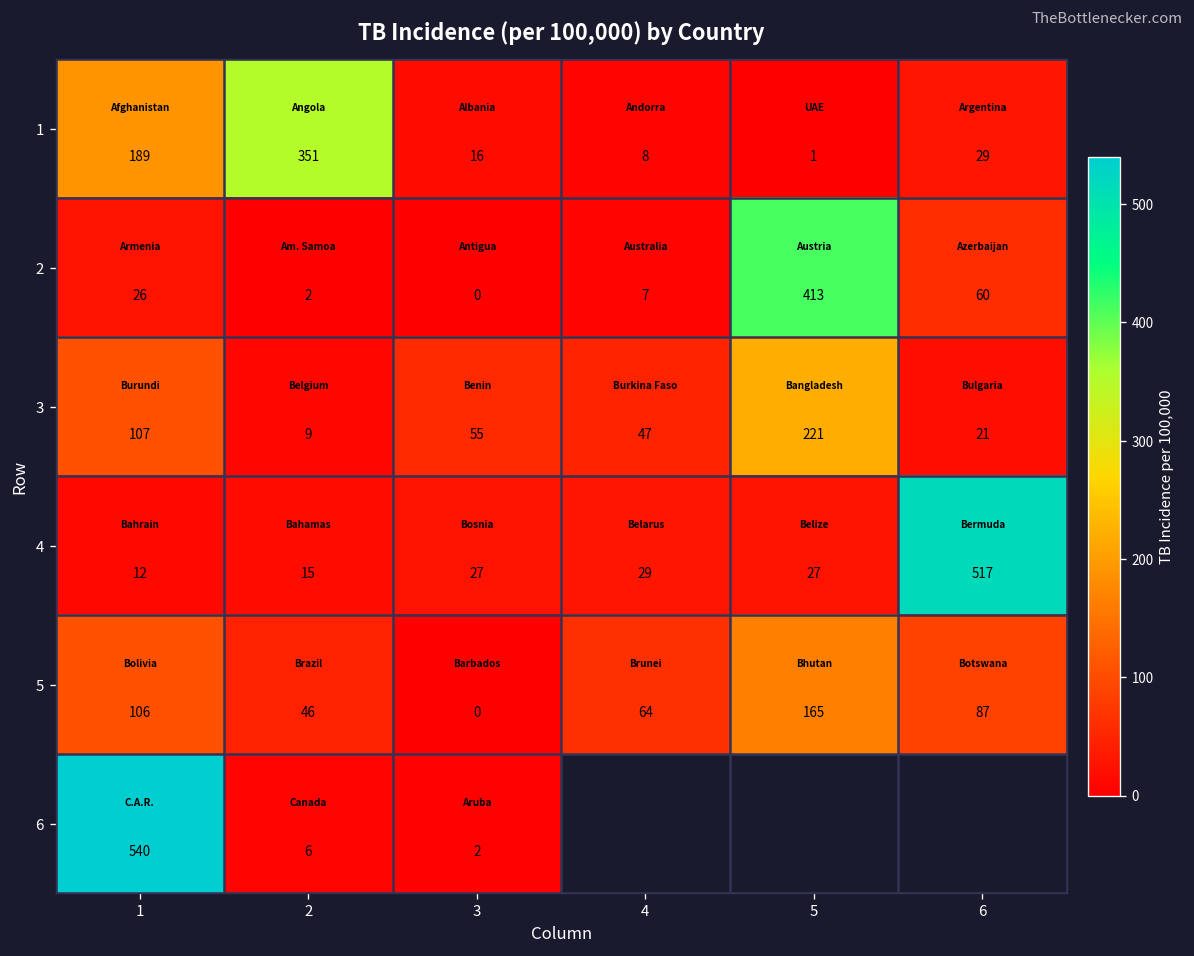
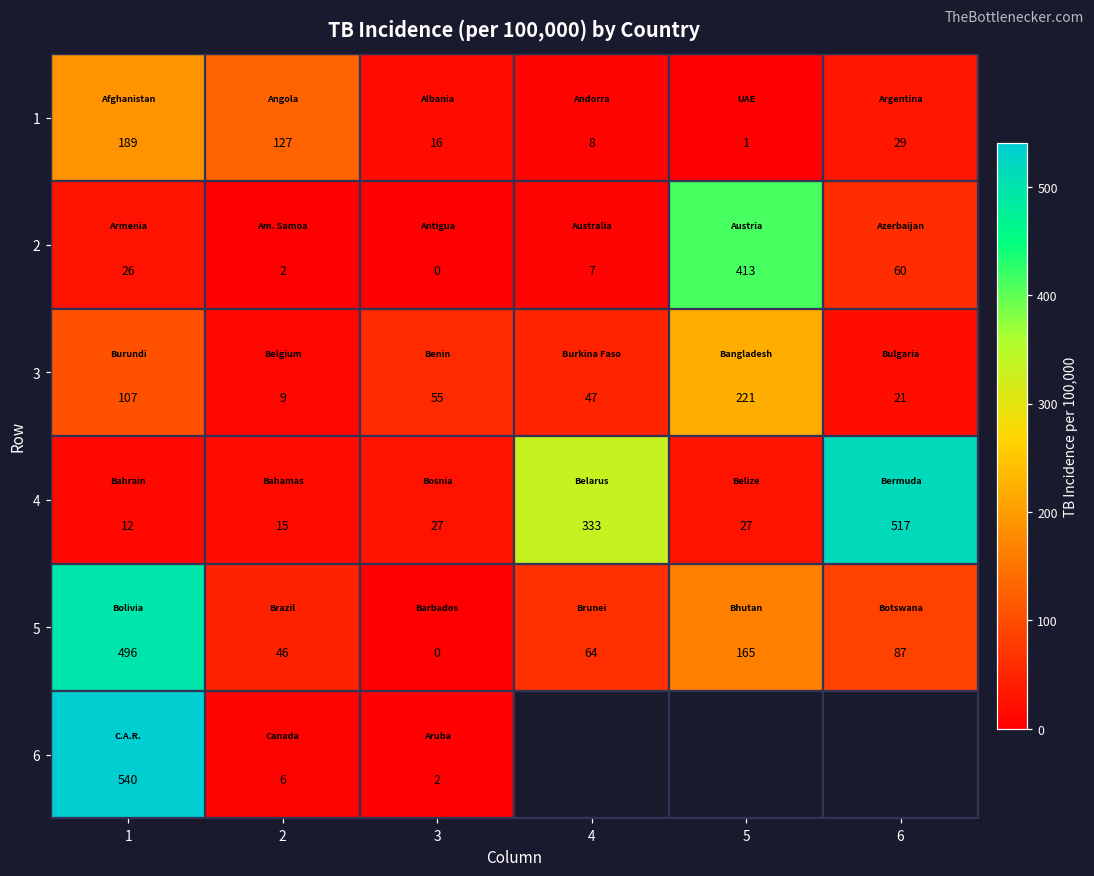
  {
    "1": {
-     "2": 351
+     "2": 127
    },
    "4": {
-     "4": 29
+     "4": 333
    },
    "5": {
-     "1": 106
+     "1": 496
    }
  }
